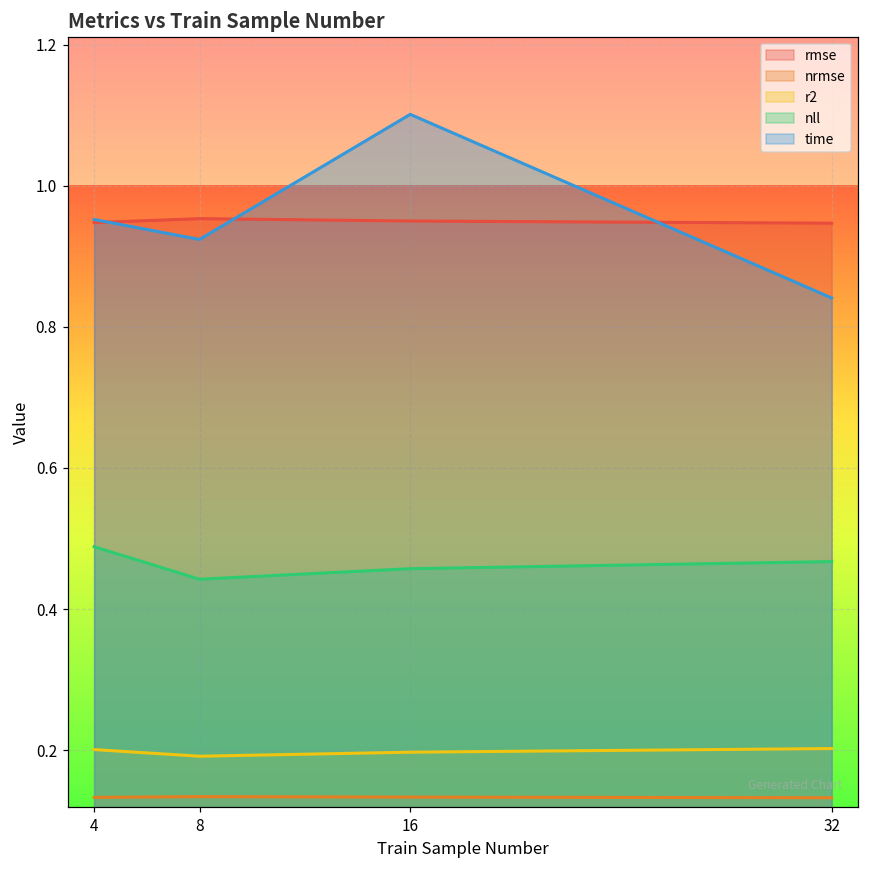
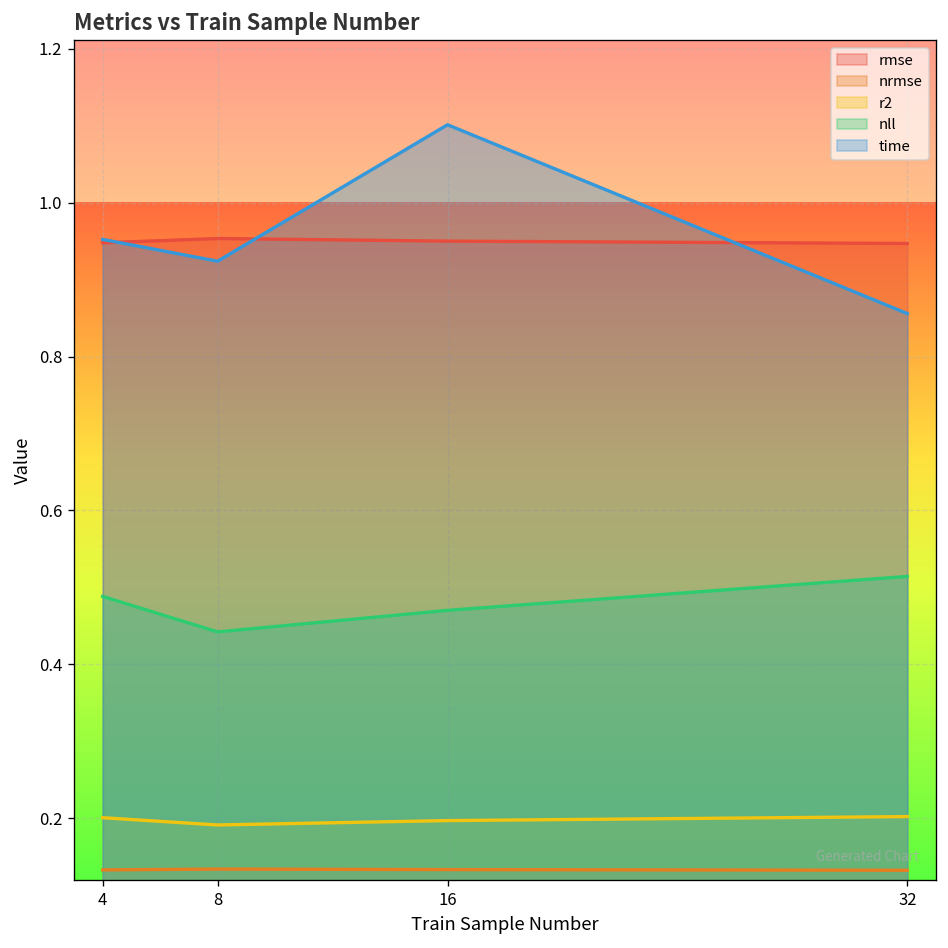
  {
    "nll": {
      "4": 0.49,
      "8": 0.44,
-     "16": 0.46,
-     "32": 0.47
+     "16": 0.47,
+     "32": 0.51
    },
    "time": {
      "4": 0.95,
      "8": 0.92,
      "16": 1.10,
-     "32": 0.84
+     "32": 0.86
    }
  }
